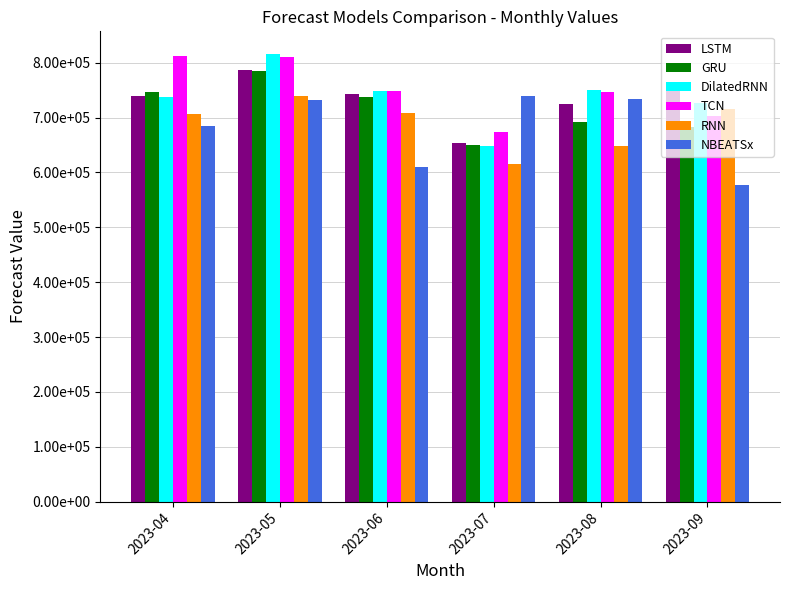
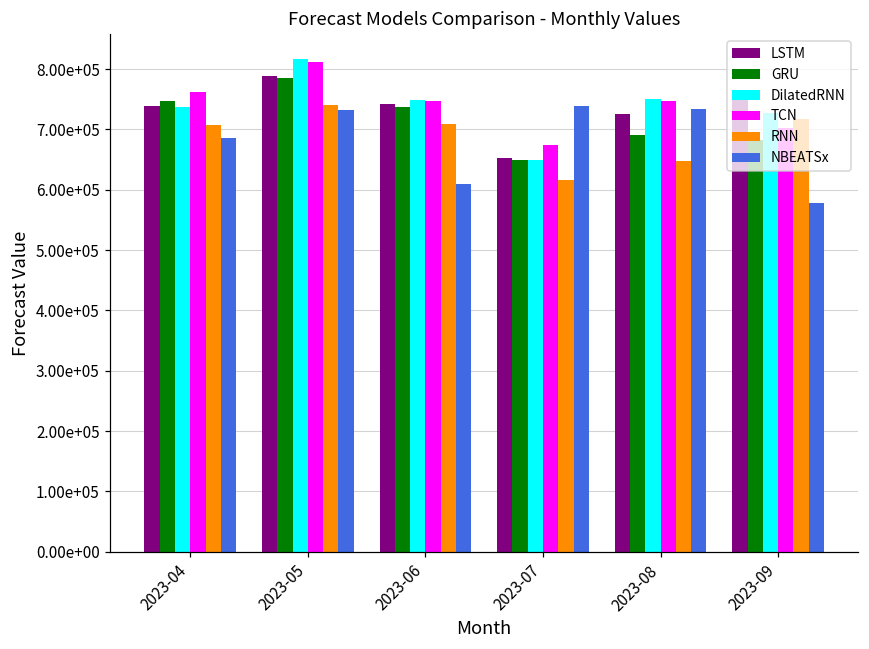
  {
    "LSTM": {
      "2023-04": 740000,
      "2023-05": 790000,
      "2023-06": 740000,
      "2023-07": 650000,
      "2023-08": 720000
    },
    "GRU": {
      "2023-04": 750000,
      "2023-05": 780000,
      "2023-06": 740000,
      "2023-07": 650000,
      "2023-08": 690000
    },
    "DilatedRNN": {
      "2023-04": 740000,
      "2023-05": 820000,
      "2023-06": 750000,
      "2023-07": 650000,
      "2023-08": 750000
    },
    "TCN": {
-     "2023-04": 810000,
+     "2023-04": 760000,
      "2023-05": 810000,
      "2023-06": 750000,
      "2023-07": 670000,
      "2023-08": 750000
    },
    "RNN": {
      "2023-04": 710000,
      "2023-05": 740000,
      "2023-06": 710000,
      "2023-07": 620000,
      "2023-08": 650000
    },
    "NBEATSx": {
      "2023-04": 690000,
      "2023-05": 730000,
      "2023-06": 610000,
      "2023-07": 740000,
      "2023-08": 730000,
      "2023-09": 580000
    }
  }
